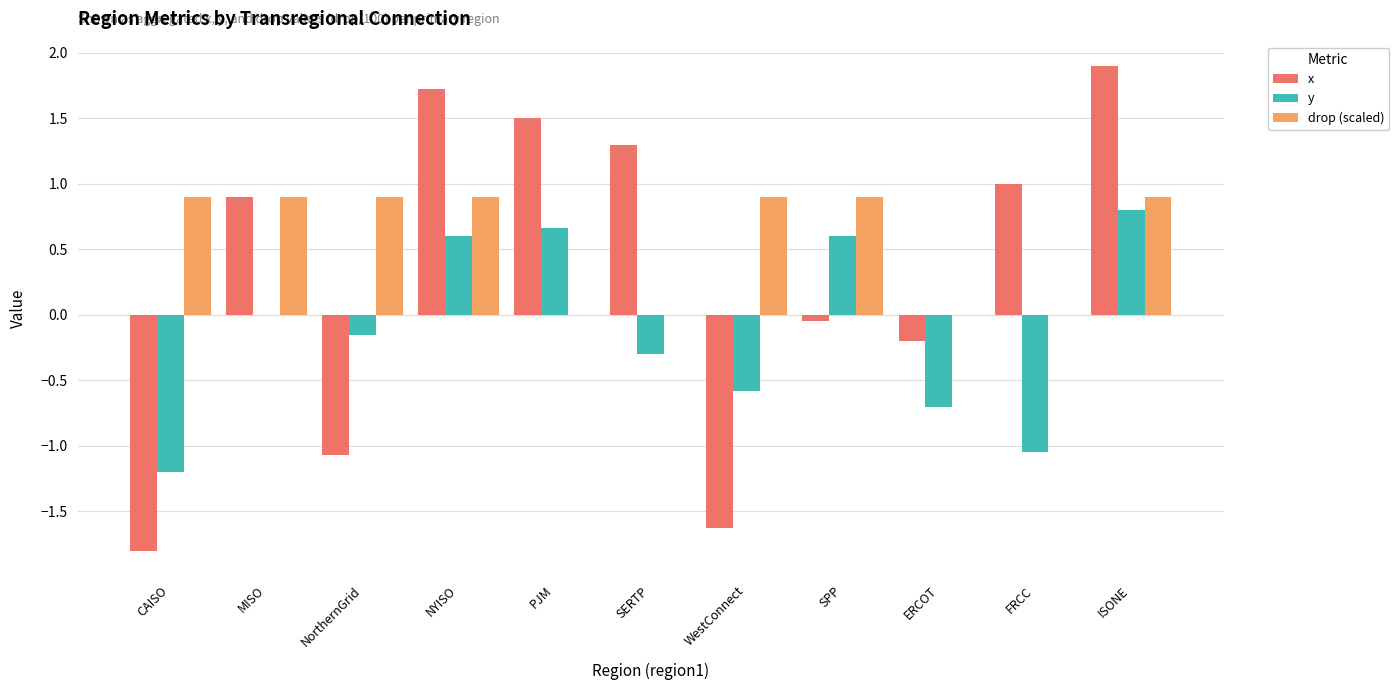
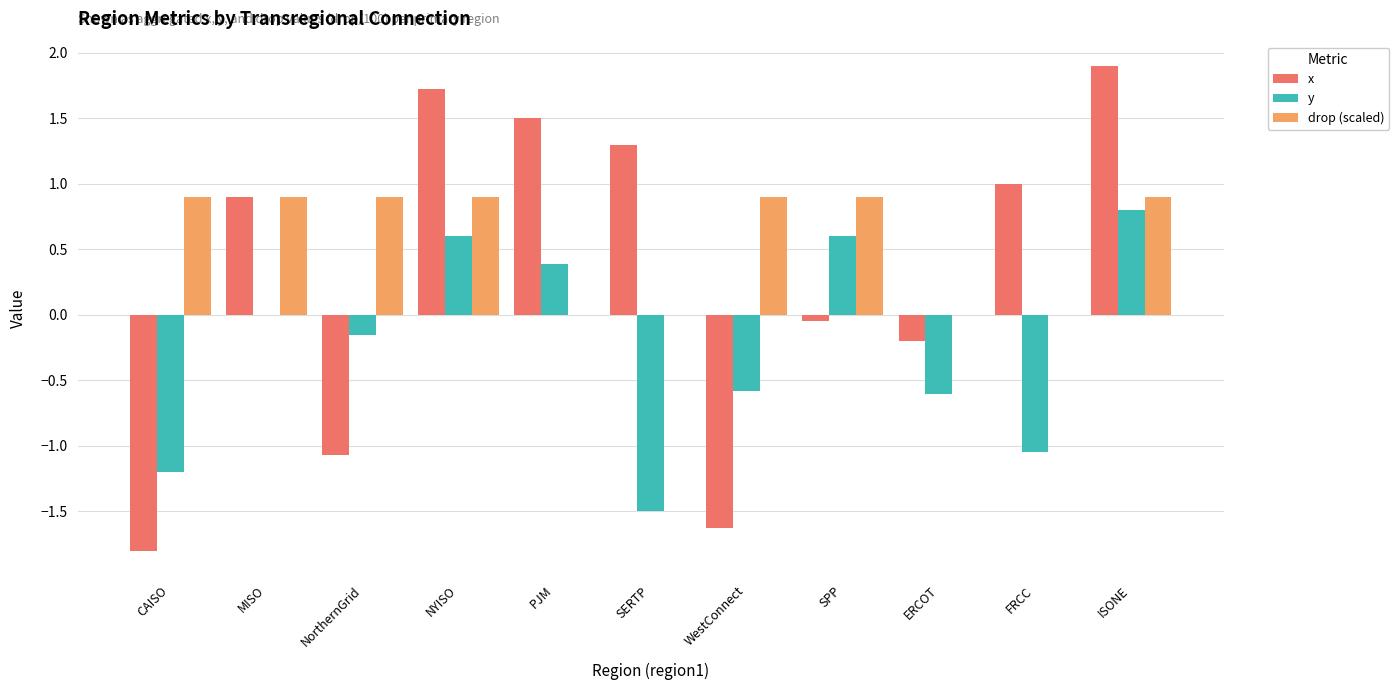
  {
    "y": {
      "CAISO": -1.20,
      "MISO": 0.00,
      "NorthernGrid": -0.15,
      "NYISO": 0.60,
-     "PJM": 0.66,
-     "SERTP": -0.3,
+     "PJM": 0.39,
+     "SERTP": -1.5,
      "WestConnect": -0.58,
      "SPP": 0.60,
-     "ERCOT": -0.7,
+     "ERCOT": -0.6,
      "FRCC": -1.05,
      "ISONE": 0.80
    }
  }
